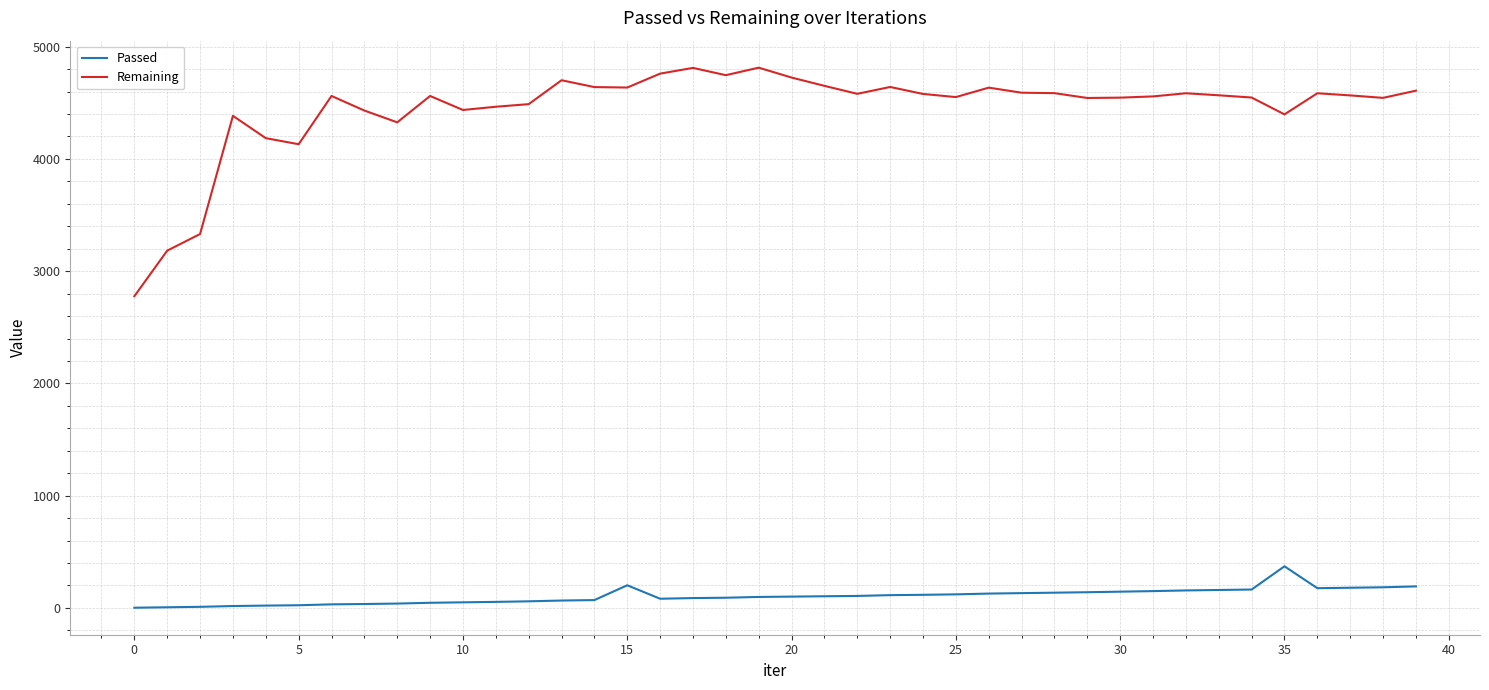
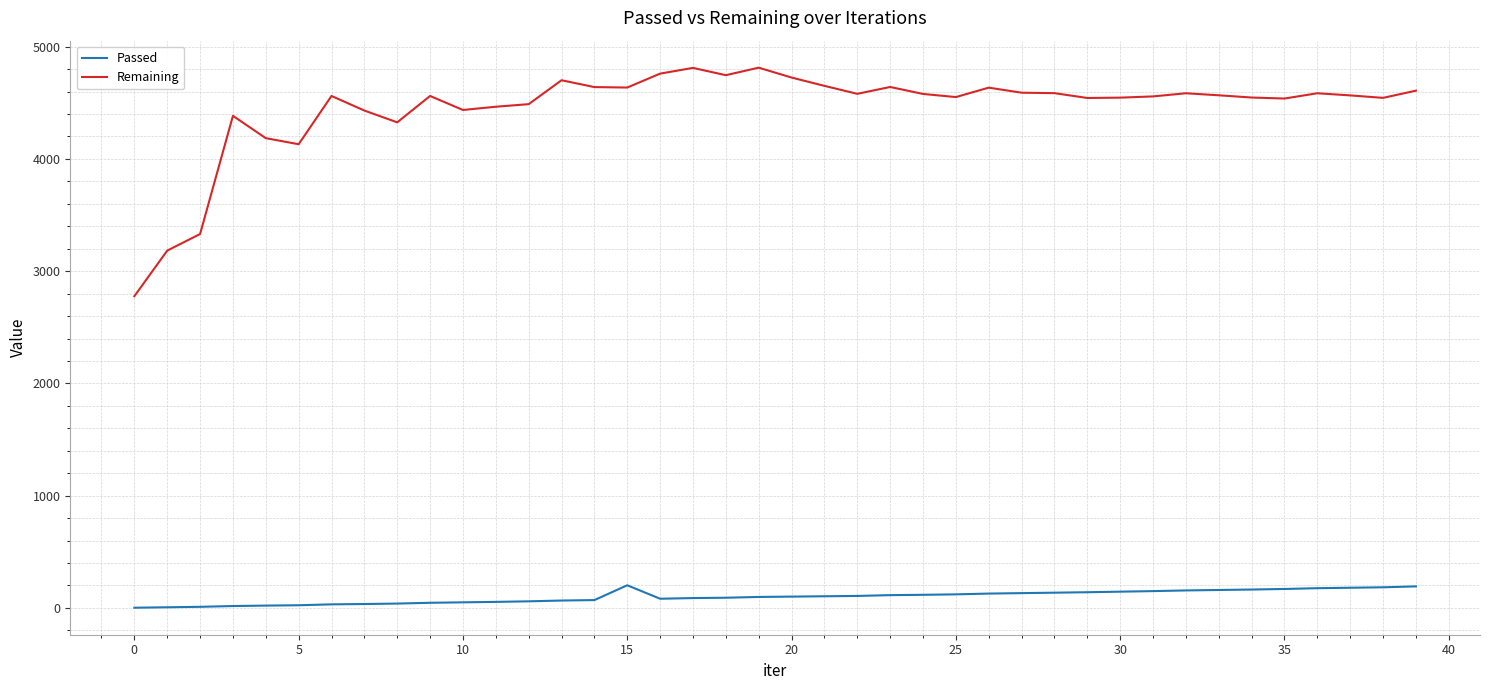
  {
    "Passed": {
      "0": 0,
      "5": 20,
      "10": 50,
      "15": 200,
      "20": 100,
      "25": 120,
      "30": 150,
-     "35": 370
+     "35": 170
    },
    "Remaining": {
      "0": 2780,
      "5": 4130,
      "10": 4440,
      "15": 4640,
      "20": 4730,
      "25": 4550,
      "30": 4550,
-     "35": 4400
+     "35": 4540
    }
  }
